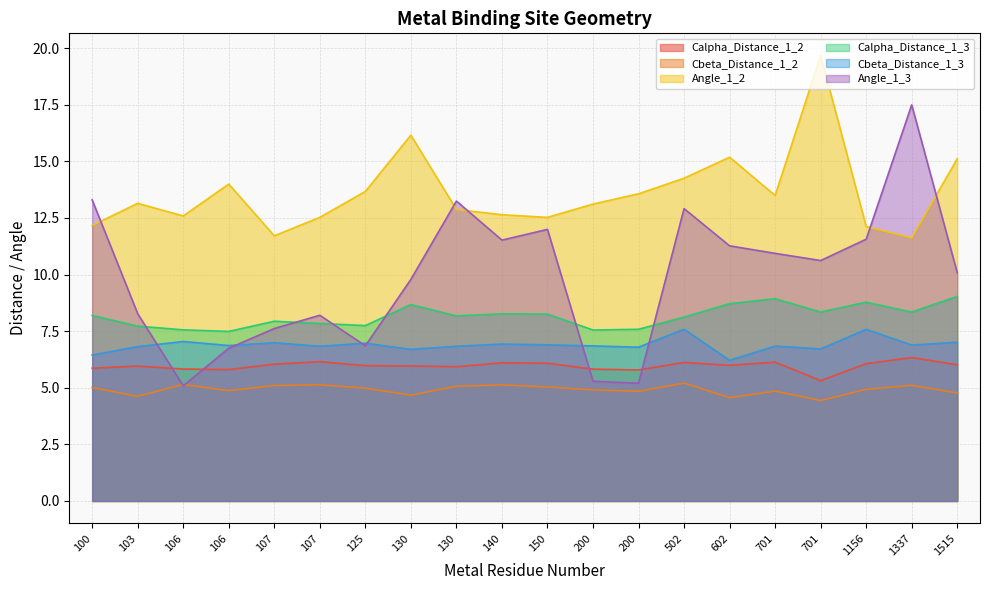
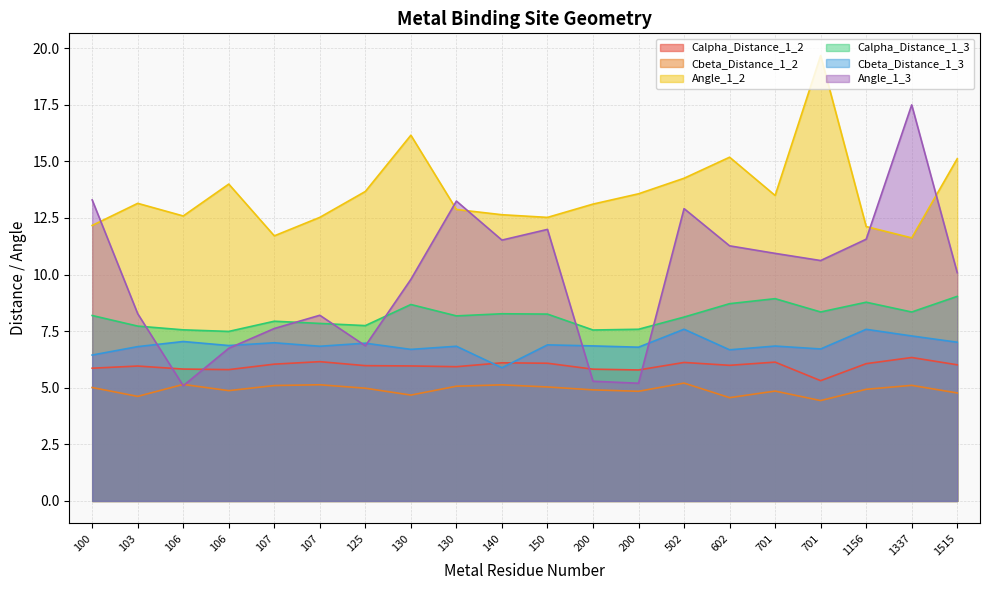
  {
    "Calpha_Distance_1_3": {
      "100": 8.2,
      "103": 7.7,
      "125": 7.7,
      "140": 8.3,
      "150": 8.3,
      "502": 8.1,
      "602": 8.7,
      "1156": 8.8,
      "1337": 8.3,
      "1515": 9.0
    },
    "Cbeta_Distance_1_3": {
      "100": 6.4,
      "103": 6.8,
      "125": 7.0,
-     "140": 6.9,
+     "140": 5.9,
      "150": 6.9,
      "502": 7.6,
-     "602": 6.2,
+     "602": 6.7,
      "1156": 7.6,
-     "1337": 6.9,
+     "1337": 7.3,
      "1515": 7.0
    },
    "Angle_1_3": {
      "100": 13.3,
      "103": 8.3,
      "125": 6.9,
      "140": 11.5,
      "150": 12.0,
      "502": 12.9,
      "602": 11.3,
      "1156": 11.6,
      "1337": 17.5,
      "1515": 10.1
    }
  }
